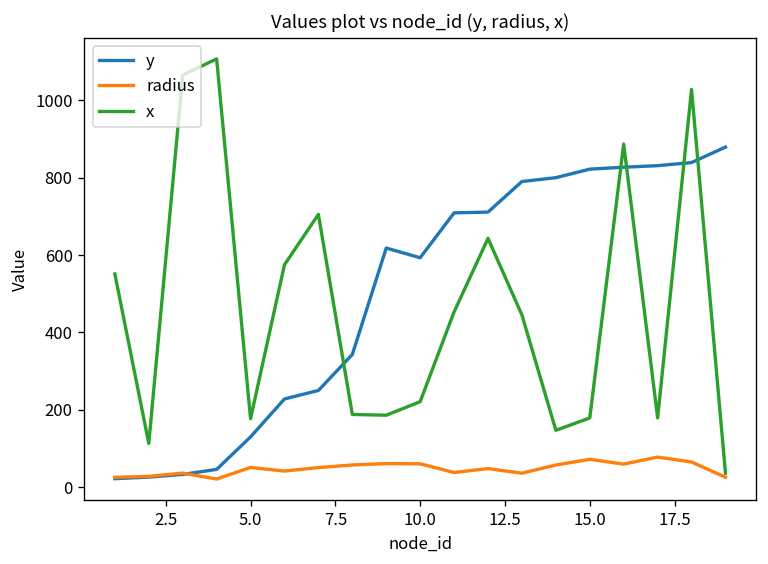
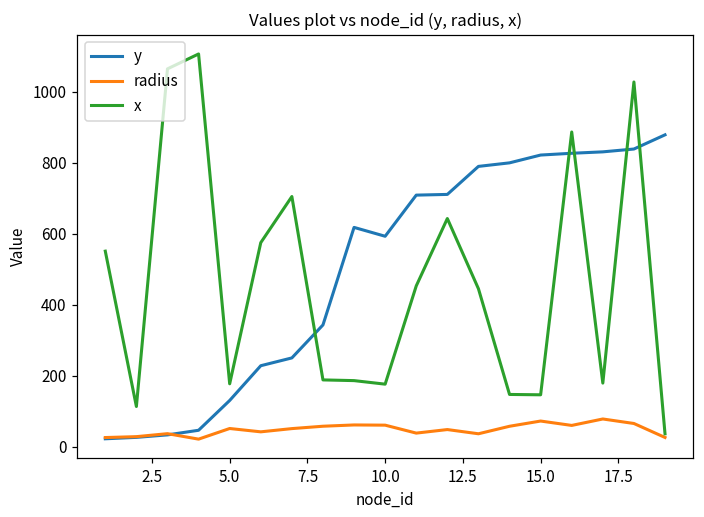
  {
    "y": {
      "5.0": 130,
      "10.0": 590,
      "15.0": 820
    },
    "radius": {
      "5.0": 50,
      "10.0": 60,
      "15.0": 70
    },
    "x": {
      "5.0": 180,
-     "10.0": 220,
-     "15.0": 180
+     "10.0": 180,
+     "15.0": 150
    }
  }
